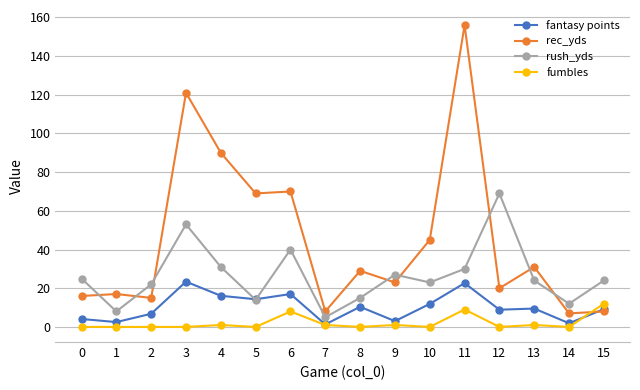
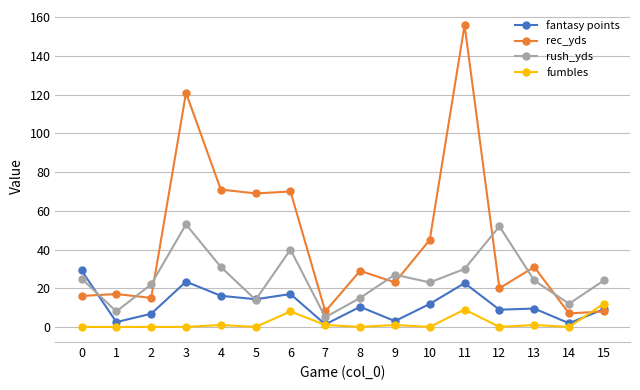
  {
    "fantasy points": {
-     "0": 4,
+     "0": 29,
      "1": 3,
      "2": 7,
      "3": 23,
      "4": 16,
      "6": 17,
      "8": 10,
      "9": 3,
      "10": 12,
      "11": 23,
      "12": 9,
      "13": 10,
      "14": 2
    },
    "rec_yds": {
      "0": 16,
      "1": 17,
      "2": 15,
      "3": 121,
-     "4": 90,
+     "4": 71,
      "5": 69,
      "6": 70,
      "7": 8,
      "8": 29,
      "9": 23,
      "10": 45,
      "11": 156,
      "12": 20,
      "13": 31,
      "14": 7
    },
    "rush_yds": {
      "0": 25,
      "1": 8,
      "2": 22,
      "3": 53,
      "4": 31,
      "6": 40,
      "7": 5,
      "8": 15,
      "9": 27,
      "10": 23,
      "11": 30,
-     "12": 69,
+     "12": 52,
      "13": 24,
      "14": 12,
      "15": 24
    },
    "fumbles": {
      "0": 0,
      "1": 0,
      "2": 0,
      "3": 0,
      "4": 1,
      "5": 0,
      "6": 8,
      "8": 0,
      "9": 1,
      "10": 0,
      "11": 9,
      "12": 0,
      "13": 1,
      "14": 0,
      "15": 12
    }
  }
